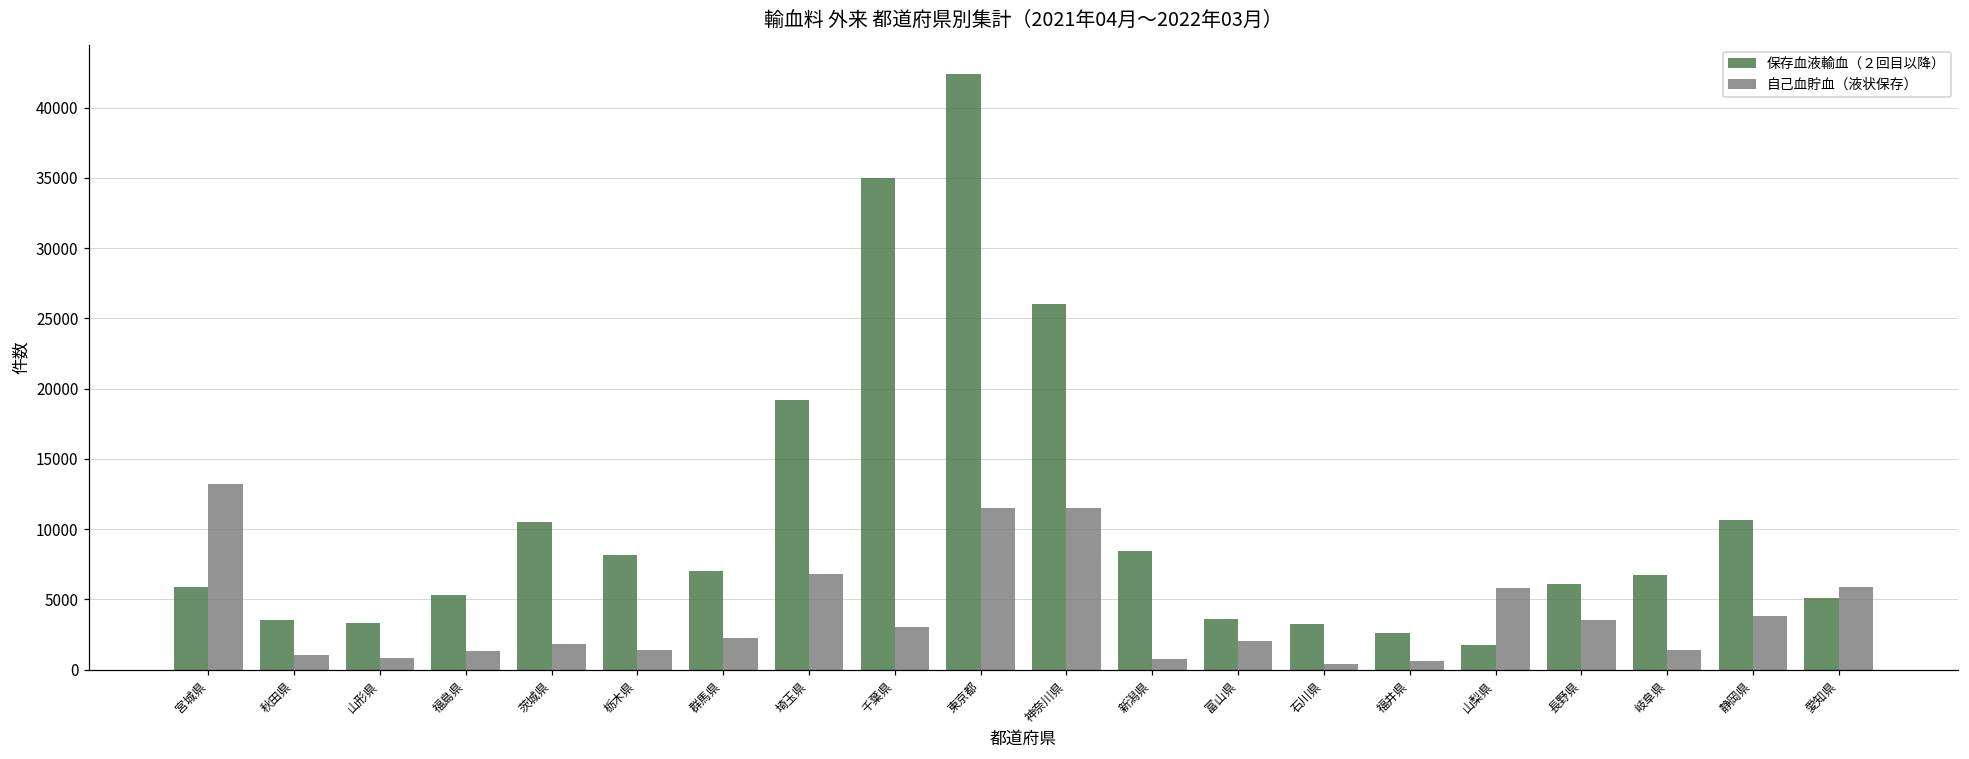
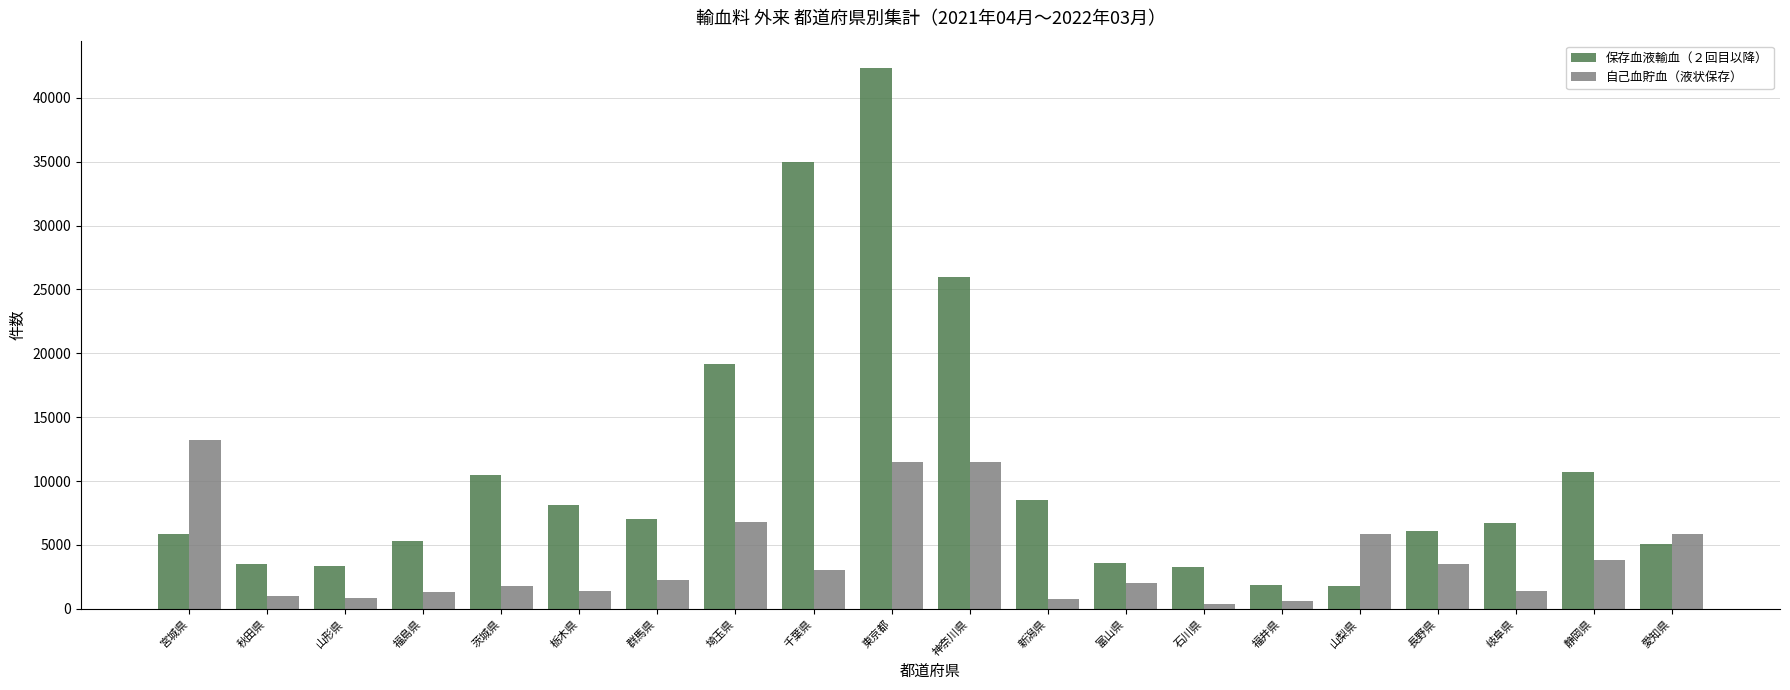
  {
    "保存血液輸血（２回目以降）": {
      "宮城県": 5900,
      "秋田県": 3500,
      "山形県": 3300,
      "福島県": 5300,
      "茨城県": 10500,
      "栃木県": 8200,
      "群馬県": 7000,
      "埼玉県": 19200,
      "千葉県": 35000,
      "東京都": 42400,
      "神奈川県": 26000,
      "新潟県": 8500,
      "富山県": 3600,
      "石川県": 3300,
-     "福井県": 2600,
+     "福井県": 1900,
      "山梨県": 1800,
      "長野県": 6100,
      "岐阜県": 6700,
      "静岡県": 10700,
      "愛知県": 5100
    },
    "自己血貯血（液状保存）": {
      "宮城県": 13200,
      "秋田県": 1000,
      "山形県": 900,
      "福島県": 1400,
      "茨城県": 1800,
      "栃木県": 1400,
      "群馬県": 2300,
      "埼玉県": 6800,
      "千葉県": 3000,
      "東京都": 11500,
      "神奈川県": 11500,
      "新潟県": 700,
      "富山県": 2000,
      "石川県": 400,
      "福井県": 600,
      "山梨県": 5800,
      "長野県": 3500,
      "岐阜県": 1400,
      "静岡県": 3800,
      "愛知県": 5900
    }
  }
